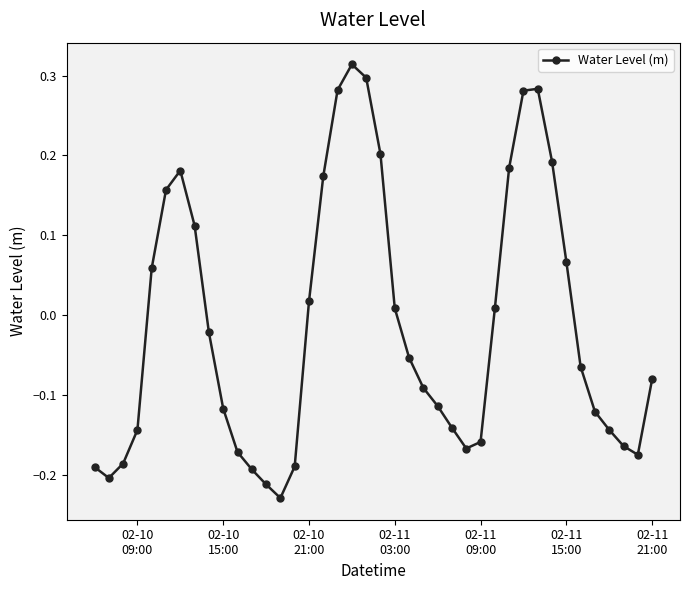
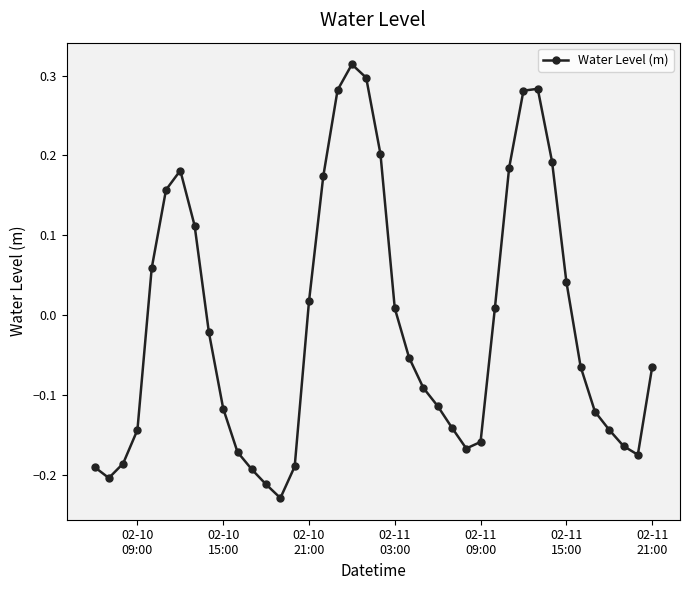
  {
    "02-10 09:00": -0.14,
    "02-10 15:00": -0.12,
    "02-10 21:00": 0.02,
    "02-11 03:00": 0.01,
    "02-11 09:00": -0.16,
-   "02-11 15:00": 0.07,
-   "02-11 21:00": -0.08
+   "02-11 15:00": 0.04,
+   "02-11 21:00": -0.07
  }
